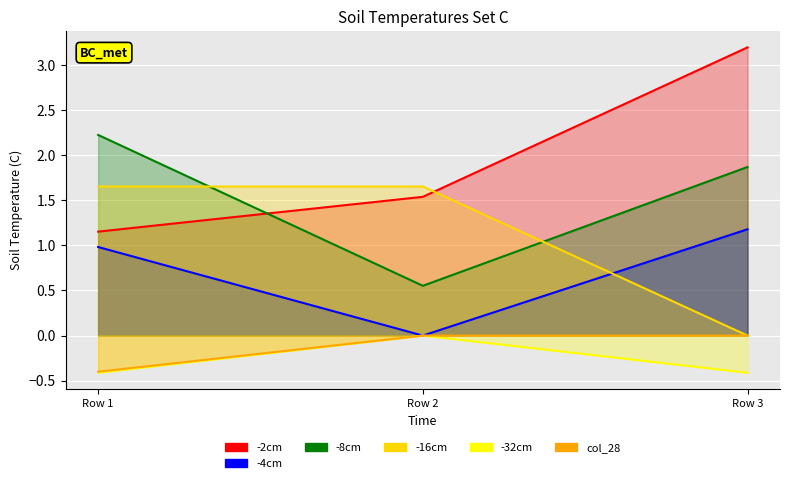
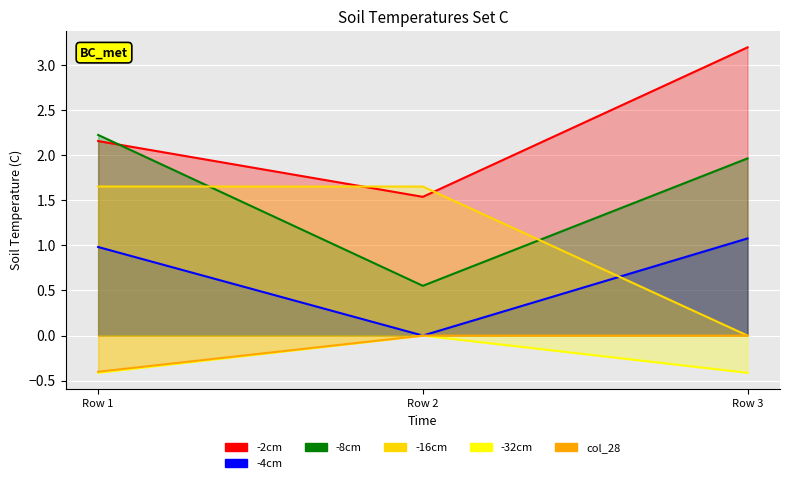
  {
    "-2cm": {
-     "Row 1": 1.2,
+     "Row 1": 2.2,
      "Row 2": 1.5,
      "Row 3": 3.2
    },
    "-4cm": {
      "Row 1": 1.0,
-     "Row 3": 1.2
+     "Row 3": 1.1
    },
    "-8cm": {
      "Row 1": 2.2,
      "Row 2": 0.6,
-     "Row 3": 1.9
+     "Row 3": 2.0
    }
  }
